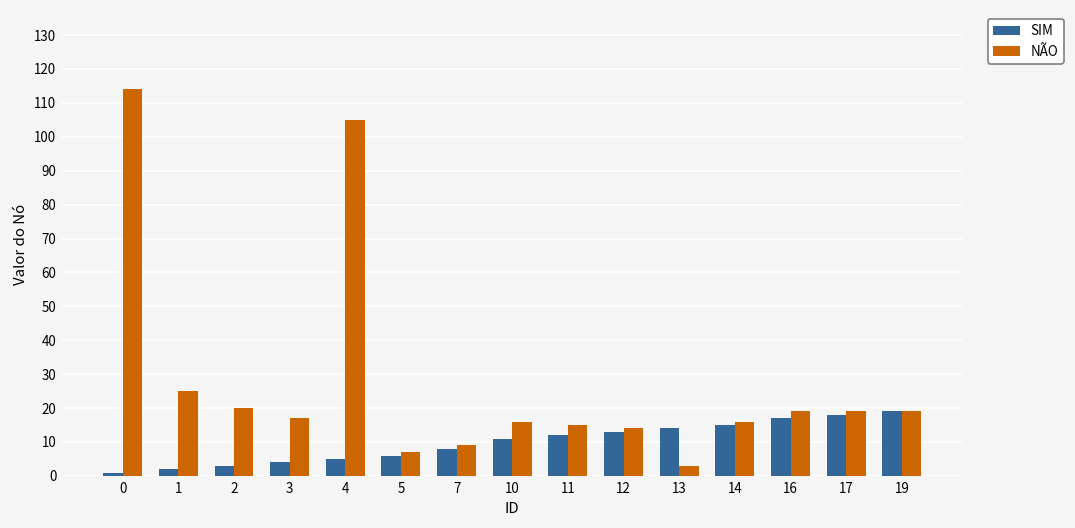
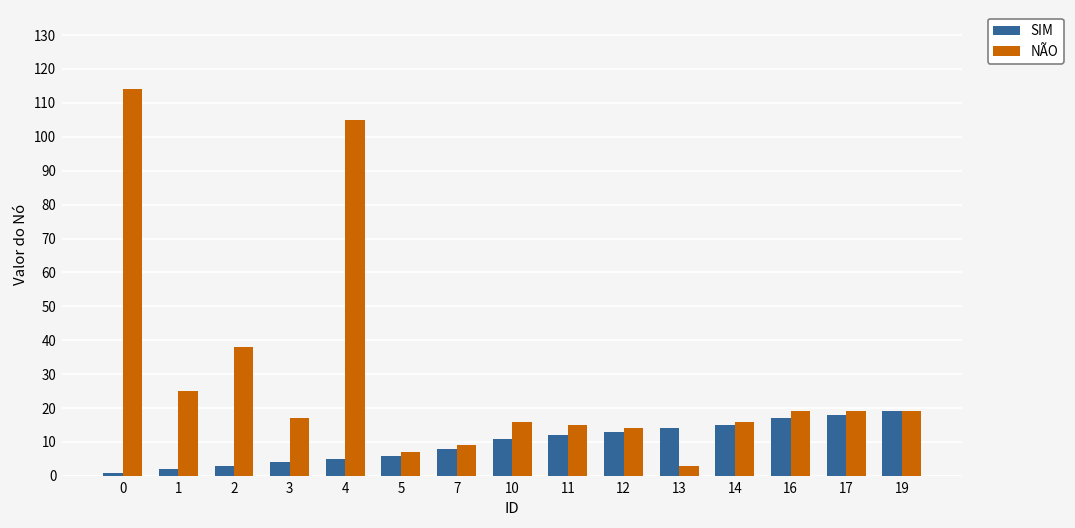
  {
    "SIM": {
      "0": 1,
      "1": 2,
      "2": 3,
      "3": 4,
      "4": 5,
      "5": 6,
      "7": 8,
      "10": 11,
      "11": 12,
      "12": 13,
      "13": 14,
      "14": 15,
      "16": 17,
      "17": 18,
      "19": 19
    },
    "NÃO": {
      "0": 114,
      "1": 25,
-     "2": 20,
+     "2": 38,
      "3": 17,
      "4": 105,
      "5": 7,
      "7": 9,
      "10": 16,
      "11": 15,
      "12": 14,
      "13": 3,
      "14": 16,
      "16": 19,
      "17": 19,
      "19": 19
    }
  }
